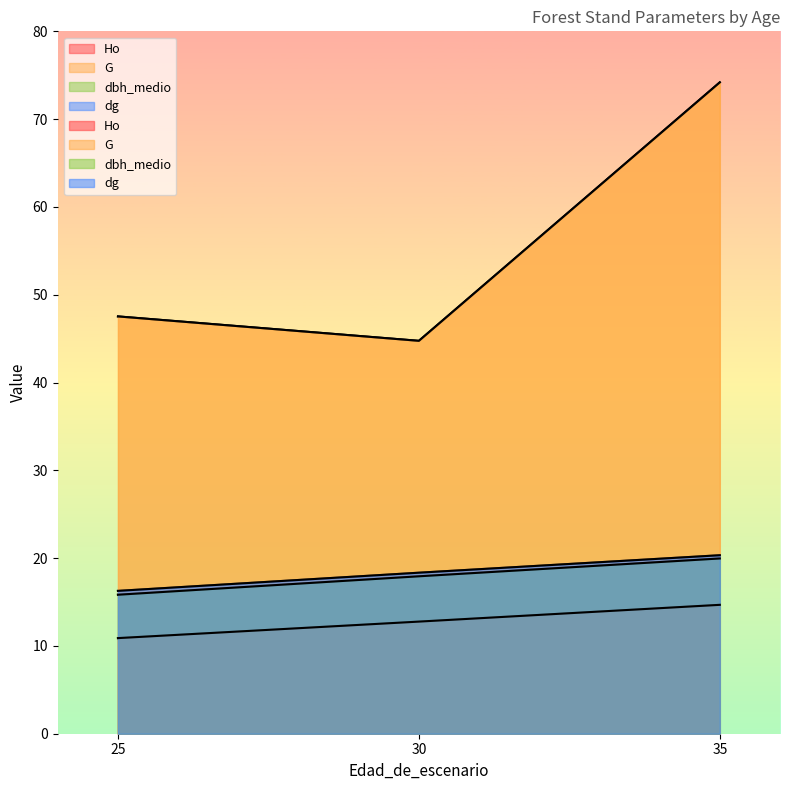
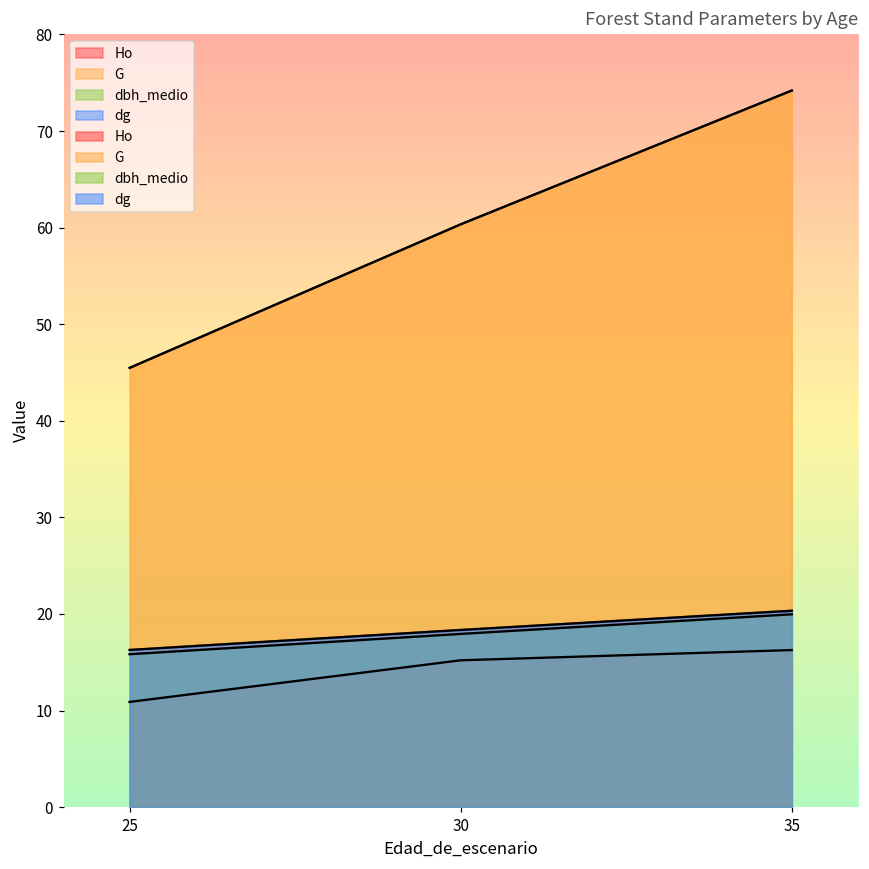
  {
    "Ho": {
      "25": 11,
-     "30": 13,
-     "35": 15
+     "30": 15,
+     "35": 16
    },
    "G": {
-     "25": 48,
-     "30": 45,
+     "25": 45,
+     "30": 60,
      "35": 74
    },
    "dbh_medio": {
      "25": 16,
      "30": 18,
      "35": 20
    },
    "dg": {
      "25": 16,
      "30": 18,
      "35": 20
    }
  }
